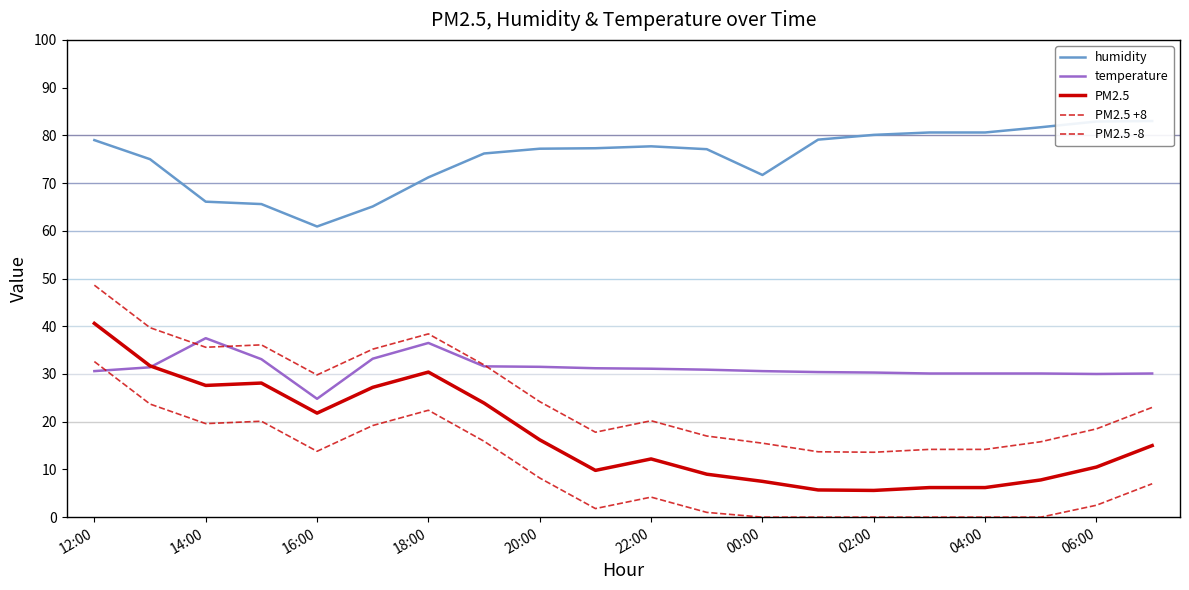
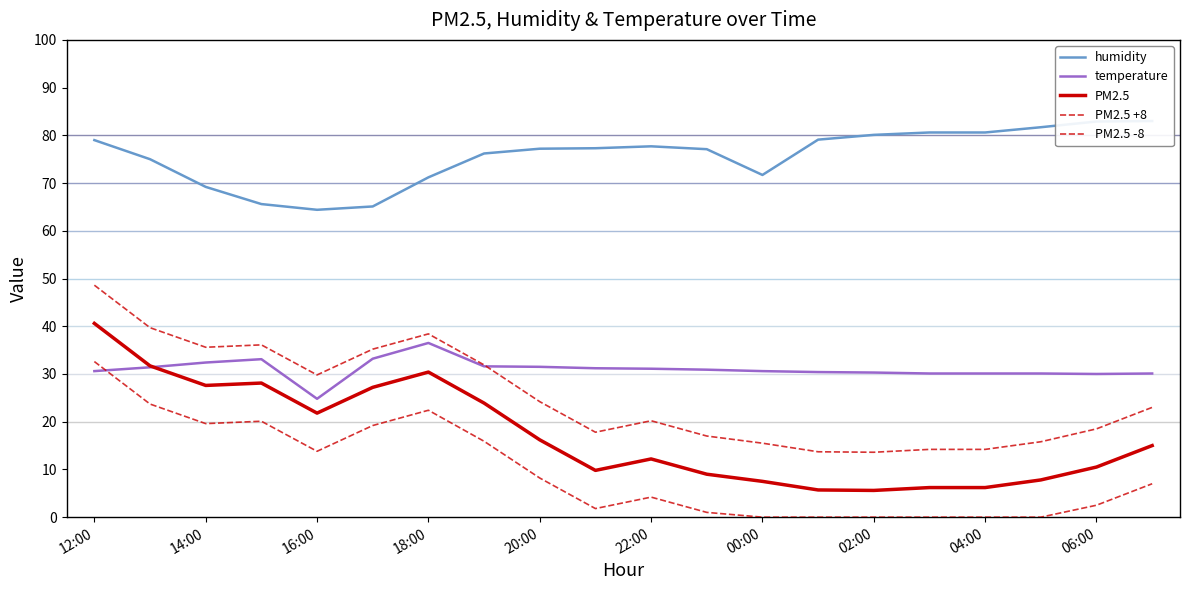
  {
    "humidity": {
      "12:00": 79,
-     "14:00": 66,
-     "16:00": 61,
+     "14:00": 69,
+     "16:00": 64,
      "18:00": 71,
      "20:00": 77,
      "22:00": 78,
      "00:00": 72,
      "02:00": 80,
      "04:00": 81
    },
    "temperature": {
      "12:00": 31,
-     "14:00": 38,
+     "14:00": 32,
      "16:00": 25,
      "18:00": 37,
      "20:00": 32,
      "22:00": 31,
      "00:00": 31,
      "02:00": 30,
      "04:00": 30,
      "06:00": 30
    }
  }
